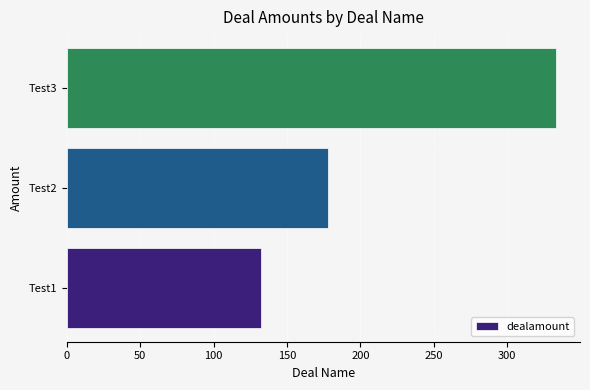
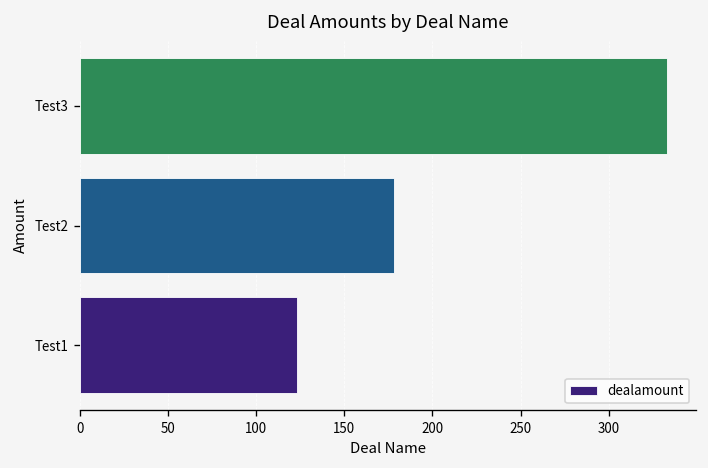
  {
    "Test3": 333,
    "Test2": 178,
-   "Test1": 132
+   "Test1": 123
  }
